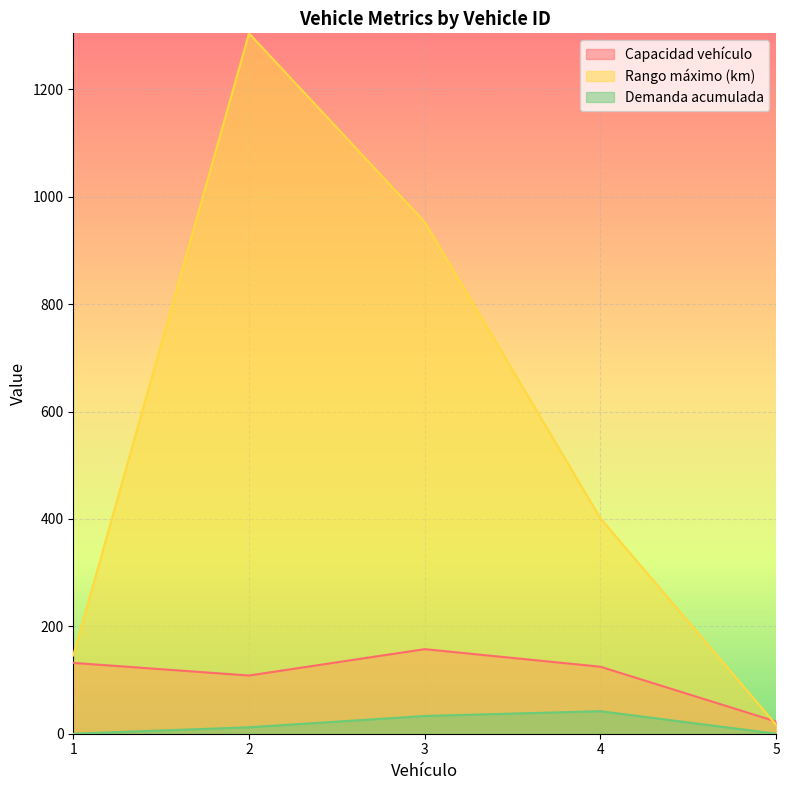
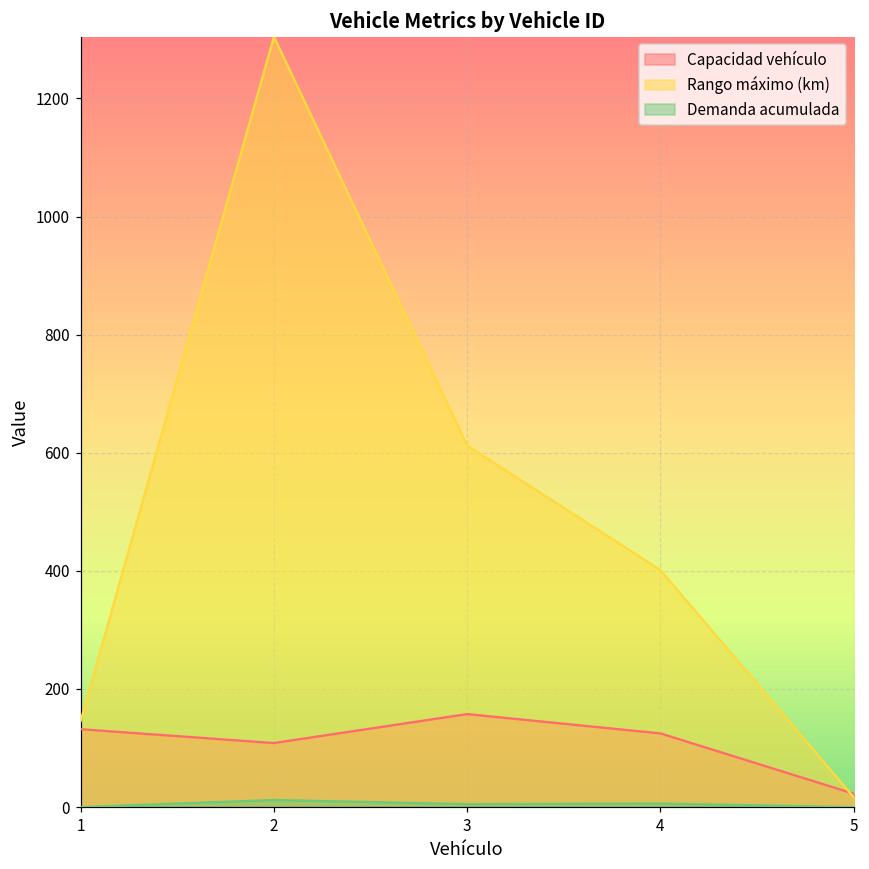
  {
    "Capacidad vehículo": {
      "1": 130,
      "2": 110,
      "3": 160,
      "4": 120,
      "5": 20
    },
    "Rango máximo (km)": {
      "1": 150,
      "2": 1300,
-     "3": 950,
+     "3": 610,
      "4": 400,
      "5": 20
    },
    "Demanda acumulada": {
      "1": 0,
      "2": 10,
-     "3": 30,
-     "4": 40,
+     "3": 10,
+     "4": 10,
      "5": 0
    }
  }
